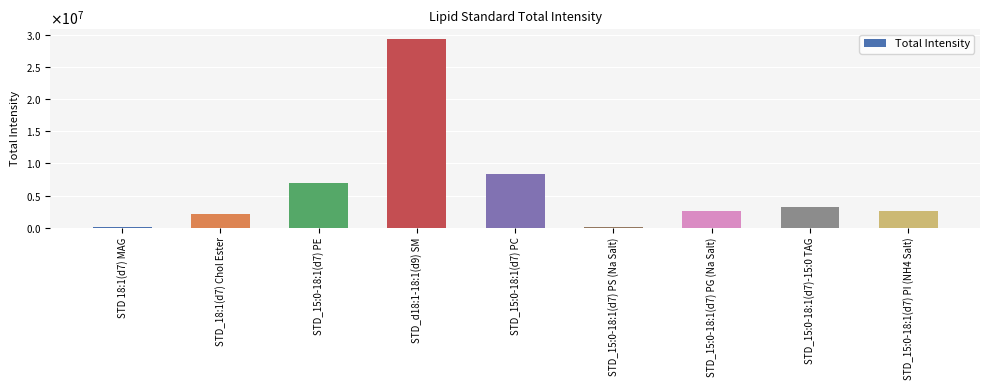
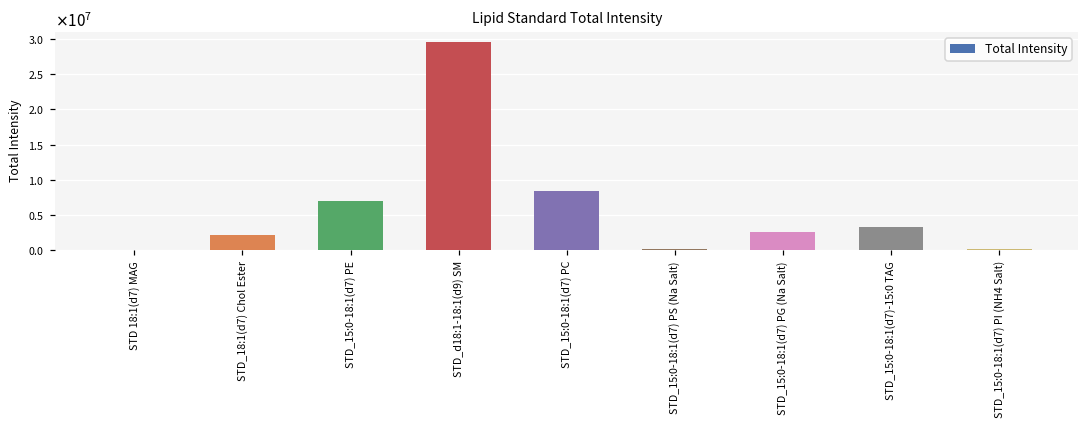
  {
    "STD_18:1(d7) Chol Ester": 2000000,
    "STD_15:0-18:1(d7) PE": 7000000,
    "STD_d18:1-18:1(d9) SM": 29000000,
    "STD_15:0-18:1(d7) PC": 8000000,
    "STD_15:0-18:1(d7) PG (Na Salt)": 3000000,
    "STD_15:0-18:1(d7)-15:0 TAG": 3000000,
-   "STD_15:0-18:1(d7) PI (NH4 Salt)": 3000000
+   "STD_15:0-18:1(d7) PI (NH4 Salt)": 0
  }
